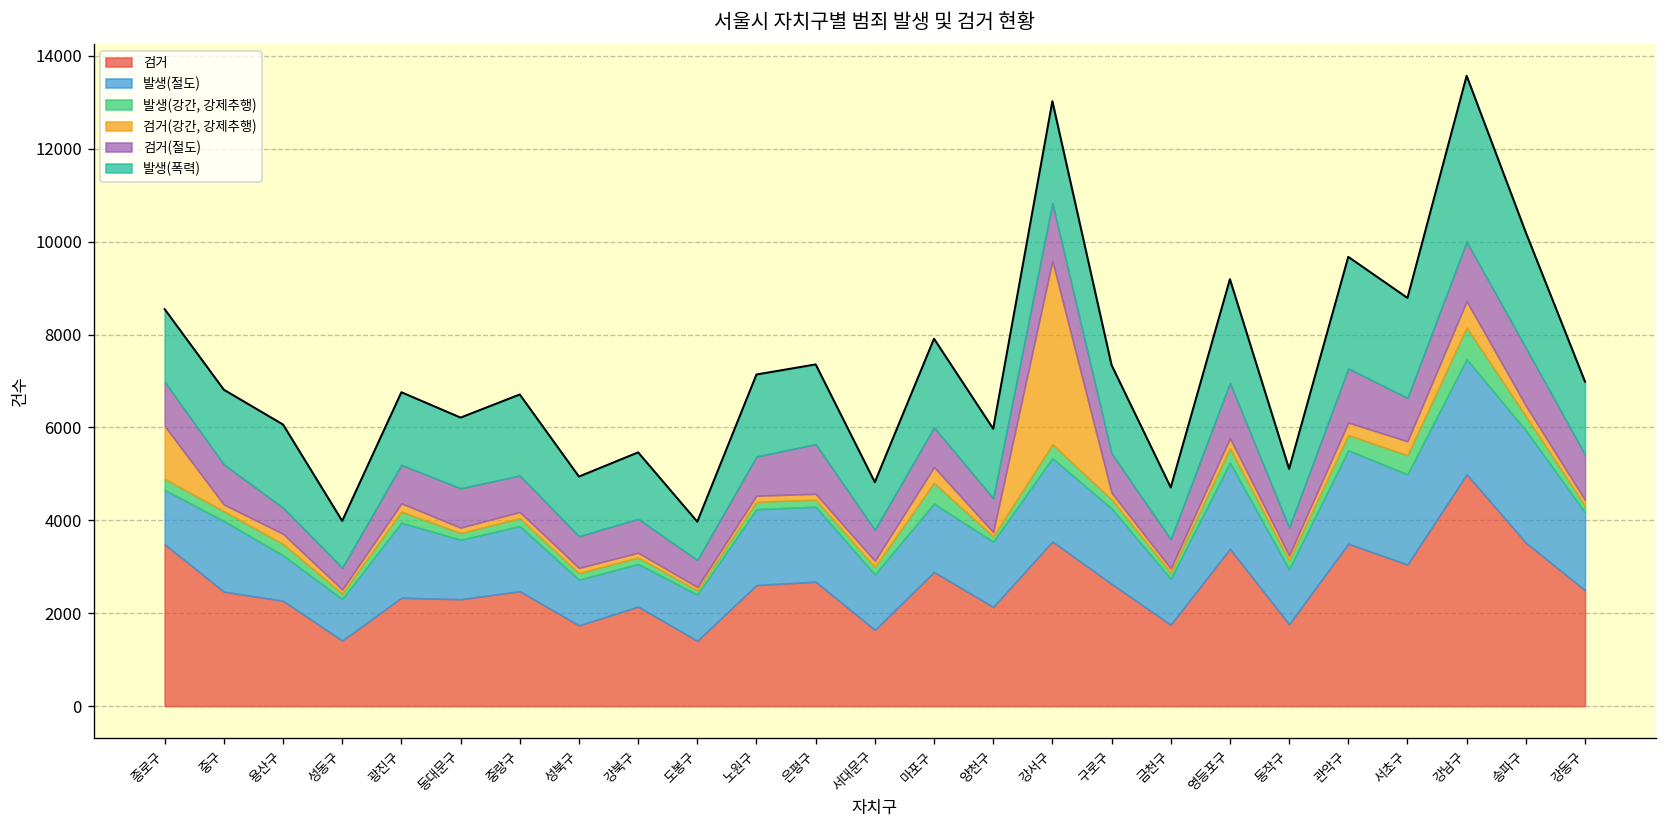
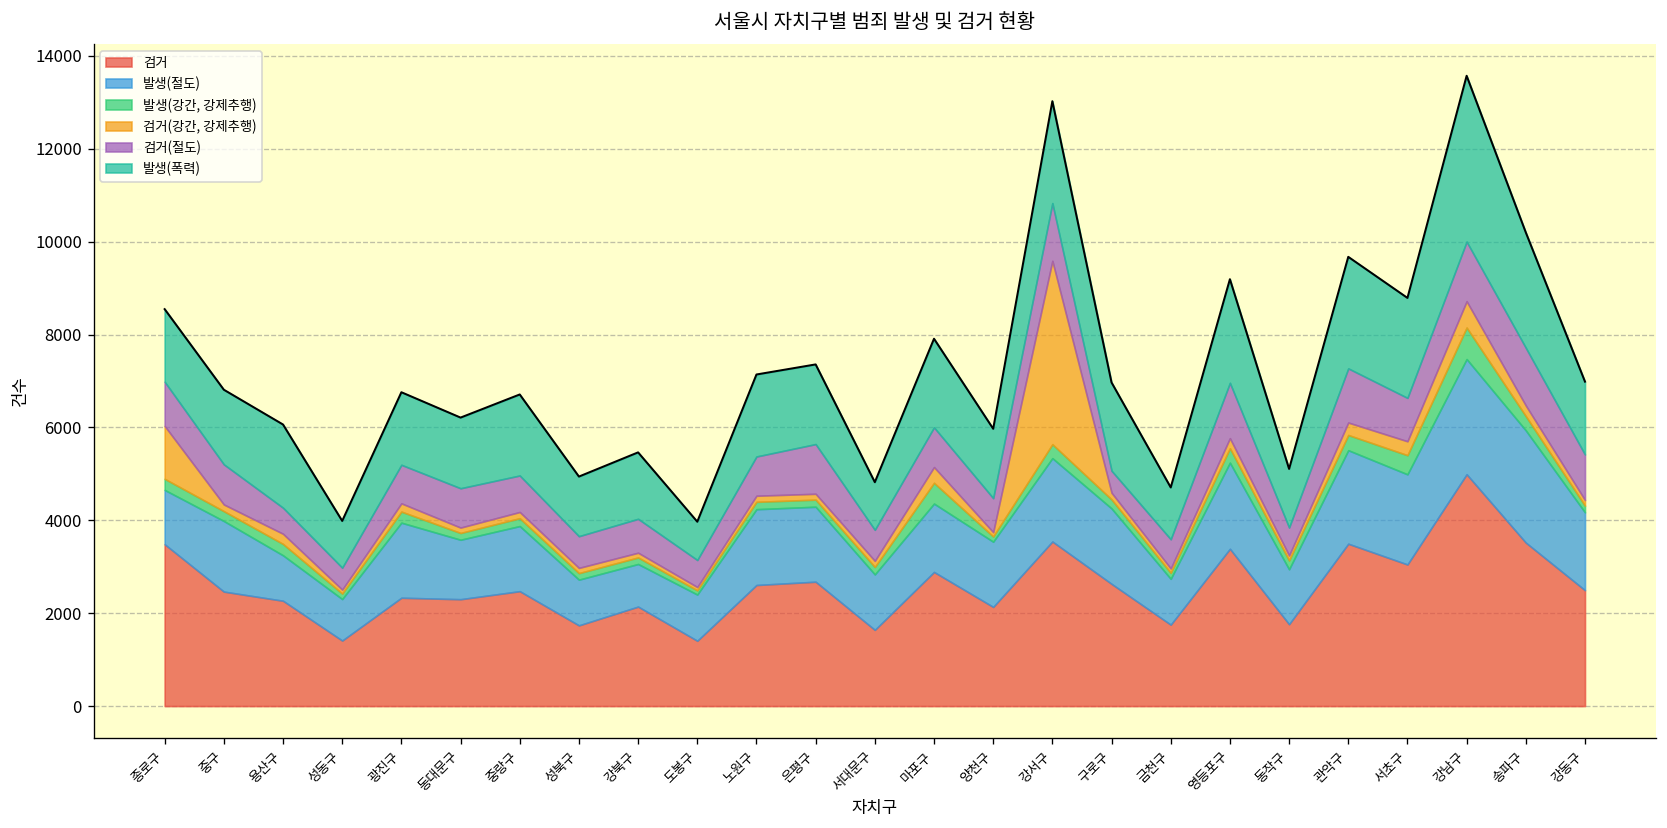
  {
    "검거": {
      "종로구": 3500,
      "중구": 2500,
      "용산구": 2300,
      "성동구": 1400,
      "광진구": 2300,
      "동대문구": 2300,
      "중랑구": 2500,
      "성북구": 1700,
      "강북구": 2100,
      "도봉구": 1400,
      "노원구": 2600,
      "은평구": 2700,
      "서대문구": 1600,
      "마포구": 2900,
      "양천구": 2100,
      "강서구": 3500,
      "구로구": 2600,
      "금천구": 1800,
      "영등포구": 3400,
      "동작구": 1800,
      "관악구": 3500,
      "서초구": 3000,
      "강남구": 5000,
      "송파구": 3500,
      "강동구": 2500
    },
    "발생(절도)": {
      "종로구": 1200,
      "중구": 1500,
      "용산구": 1000,
      "성동구": 900,
      "광진구": 1600,
      "동대문구": 1300,
      "중랑구": 1400,
      "성북구": 1000,
      "강북구": 900,
      "도봉구": 1000,
      "노원구": 1600,
      "은평구": 1600,
      "서대문구": 1200,
      "마포구": 1500,
      "양천구": 1400,
      "강서구": 1800,
      "구로구": 1600,
      "금천구": 1000,
      "영등포구": 1900,
      "동작구": 1200,
      "관악구": 2000,
      "서초구": 1900,
      "강남구": 2500,
      "송파구": 2400,
      "강동구": 1700
    },
    "검거(강간, 강제추행)": {
      "종로구": 1100,
      "중구": 100,
      "용산구": 200,
      "성동구": 100,
      "광진구": 200,
      "동대문구": 100,
      "중랑구": 100,
      "성북구": 100,
      "강북구": 100,
      "도봉구": 100,
      "노원구": 100,
      "은평구": 100,
      "서대문구": 100,
      "마포구": 300,
      "양천구": 100,
      "강서구": 3900,
      "구로구": 100,
      "금천구": 100,
      "영등포구": 200,
      "동작구": 100,
      "관악구": 300,
      "서초구": 300,
      "강남구": 600,
      "송파구": 200,
      "강동구": 100
    },
    "검거(절도)": {
      "종로구": 1000,
      "중구": 900,
      "용산구": 600,
      "성동구": 500,
      "광진구": 800,
      "동대문구": 800,
      "중랑구": 800,
      "성북구": 700,
      "강북구": 700,
      "도봉구": 600,
      "노원구": 800,
      "은평구": 1100,
      "서대문구": 700,
      "마포구": 900,
      "양천구": 700,
      "강서구": 1200,
-     "구로구": 800,
+     "구로구": 500,
      "금천구": 600,
      "영등포구": 1200,
      "동작구": 600,
      "관악구": 1200,
      "서초구": 900,
      "강남구": 1300,
      "송파구": 1200,
      "강동구": 1000
    }
  }
